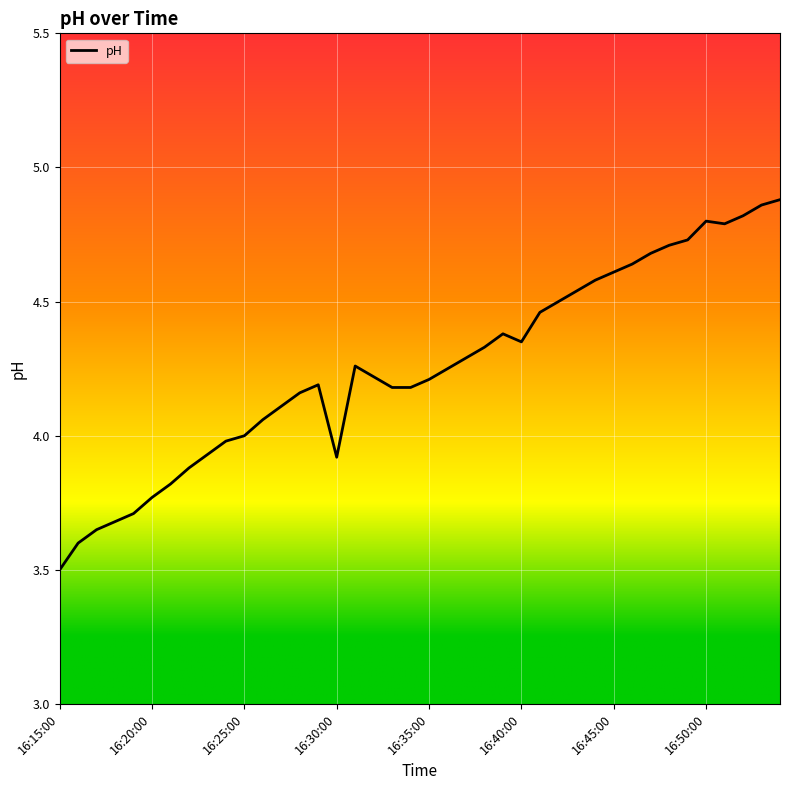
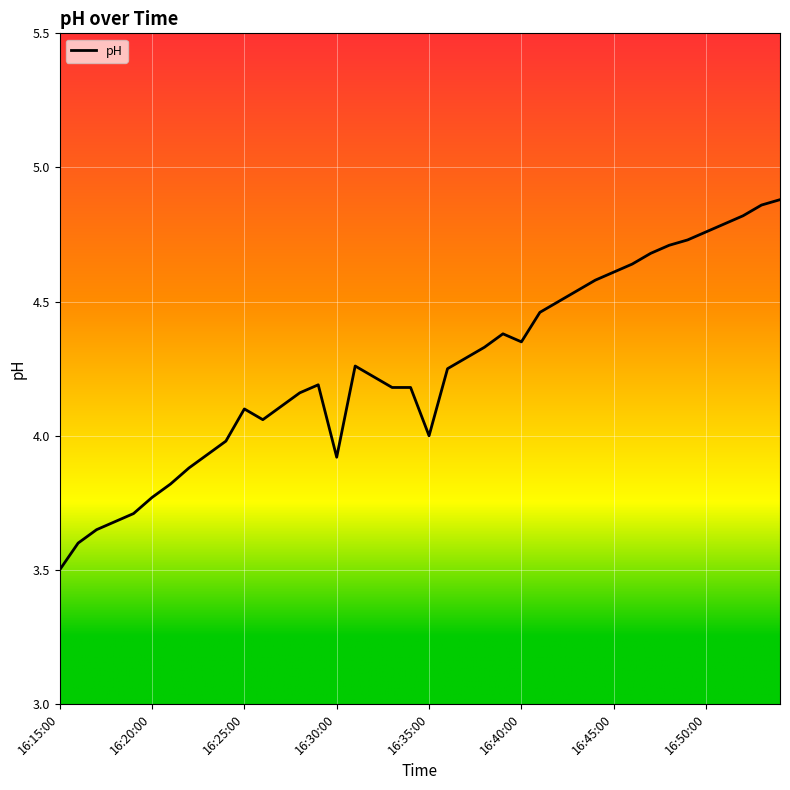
  {
    "16:15:00": 3.50,
    "16:20:00": 3.77,
-   "16:25:00": 4.0,
+   "16:25:00": 4.1,
    "16:30:00": 3.92,
-   "16:35:00": 4.21,
+   "16:35:00": 4.00,
    "16:40:00": 4.35,
    "16:45:00": 4.61,
-   "16:50:00": 4.80
+   "16:50:00": 4.76
  }
